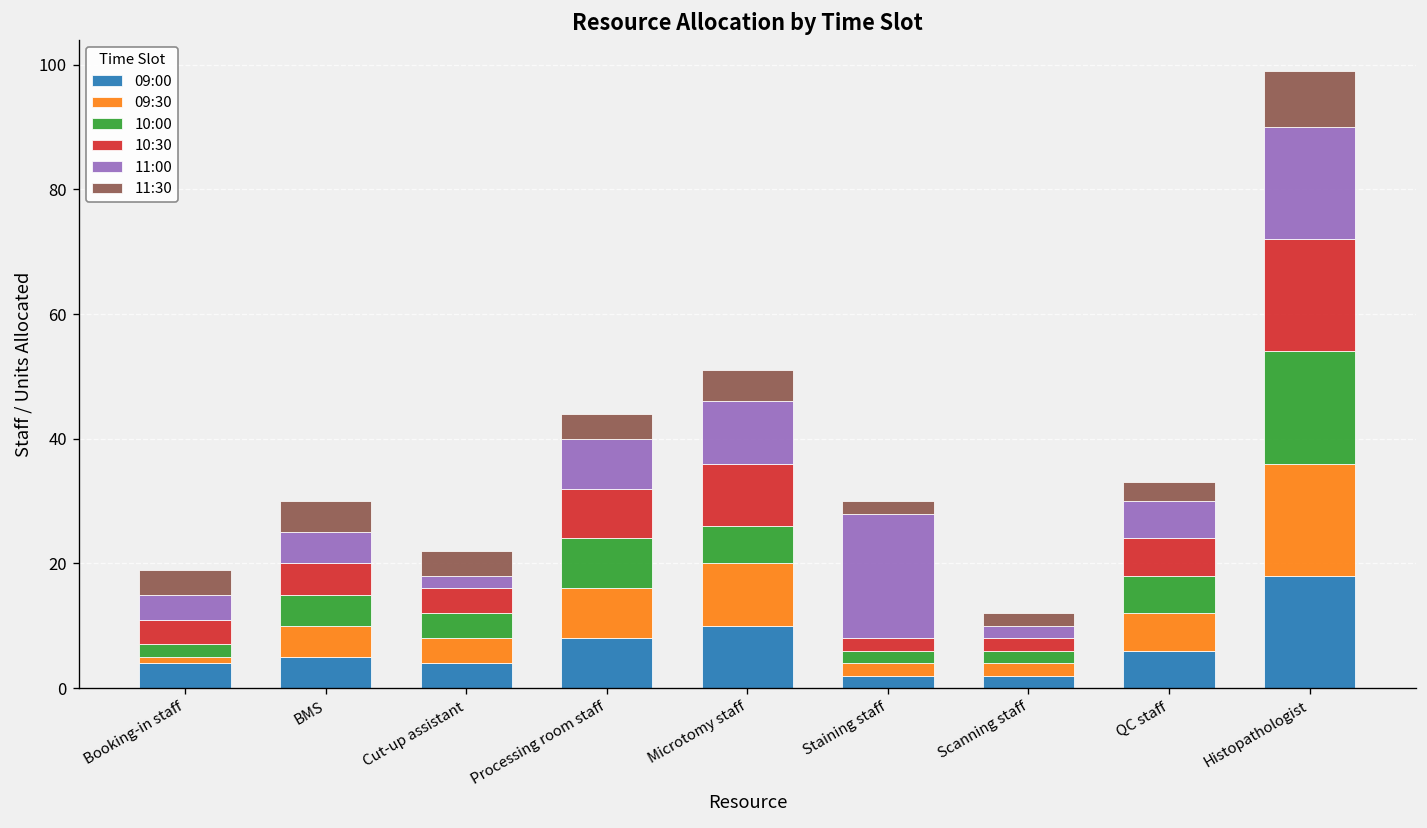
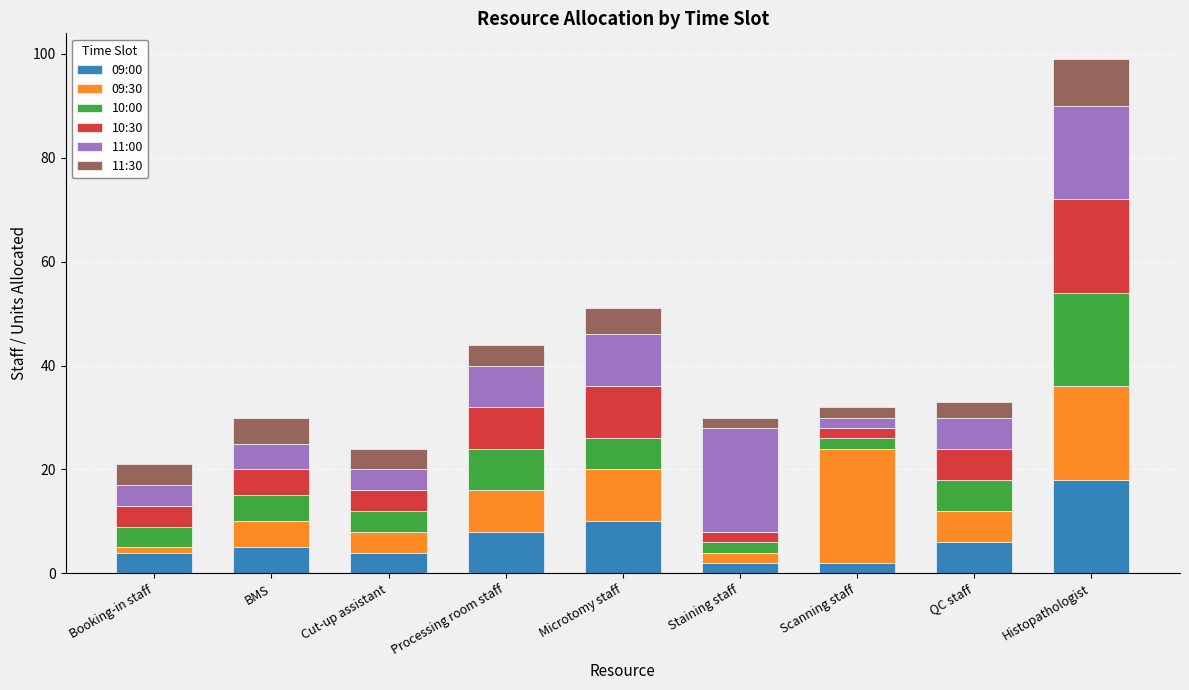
  {
    "09:00": {
      "Booking-in staff": 4,
      "BMS": 5,
      "Cut-up assistant": 4,
      "Processing room staff": 8,
      "Microtomy staff": 10,
      "Staining staff": 2,
      "Scanning staff": 2,
      "QC staff": 6,
      "Histopathologist": 18
    },
    "09:30": {
      "Booking-in staff": 1,
      "BMS": 5,
      "Cut-up assistant": 4,
      "Processing room staff": 8,
      "Microtomy staff": 10,
      "Staining staff": 2,
-     "Scanning staff": 2,
+     "Scanning staff": 22,
      "QC staff": 6,
      "Histopathologist": 18
    },
    "10:00": {
-     "Booking-in staff": 2,
+     "Booking-in staff": 4,
      "BMS": 5,
      "Cut-up assistant": 4,
      "Processing room staff": 8,
      "Microtomy staff": 6,
      "Staining staff": 2,
      "Scanning staff": 2,
      "QC staff": 6,
      "Histopathologist": 18
    },
    "10:30": {
      "Booking-in staff": 4,
      "BMS": 5,
      "Cut-up assistant": 4,
      "Processing room staff": 8,
      "Microtomy staff": 10,
      "Staining staff": 2,
      "Scanning staff": 2,
      "QC staff": 6,
      "Histopathologist": 18
    },
    "11:00": {
      "Booking-in staff": 4,
      "BMS": 5,
-     "Cut-up assistant": 2,
+     "Cut-up assistant": 4,
      "Processing room staff": 8,
      "Microtomy staff": 10,
      "Staining staff": 20,
      "Scanning staff": 2,
      "QC staff": 6,
      "Histopathologist": 18
    },
    "11:30": {
      "Booking-in staff": 4,
      "BMS": 5,
      "Cut-up assistant": 4,
      "Processing room staff": 4,
      "Microtomy staff": 5,
      "Staining staff": 2,
      "Scanning staff": 2,
      "QC staff": 3,
      "Histopathologist": 9
    }
  }
